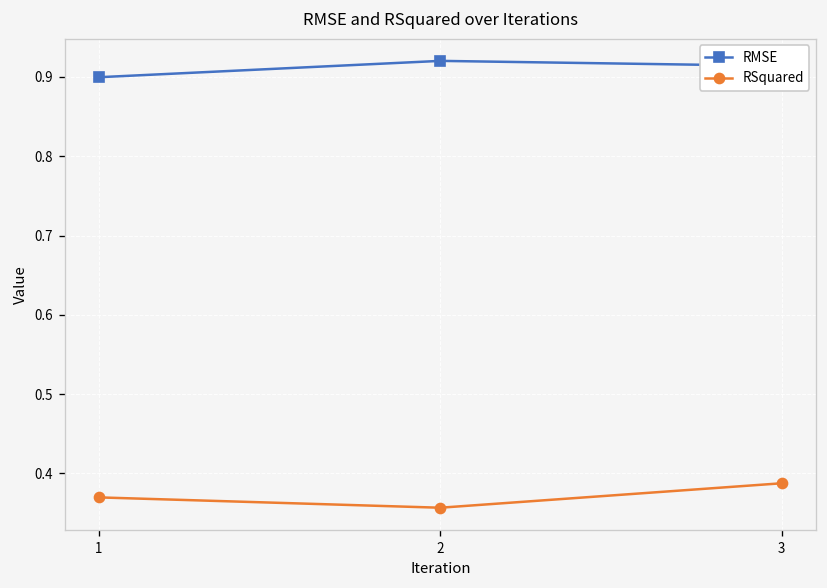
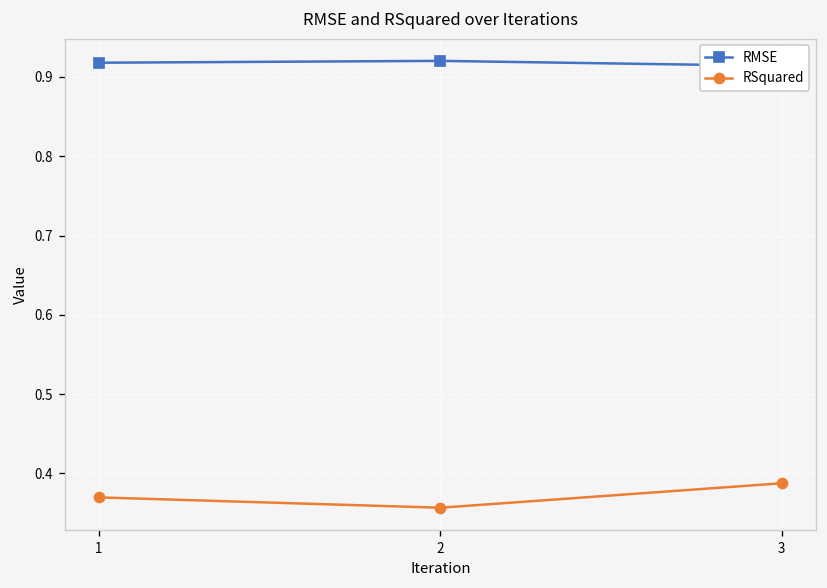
  {
    "RMSE": {
-     "1": 0.90,
+     "1": 0.92,
      "2": 0.92
    },
    "RSquared": {
      "1": 0.37,
      "2": 0.36,
      "3": 0.39
    }
  }
